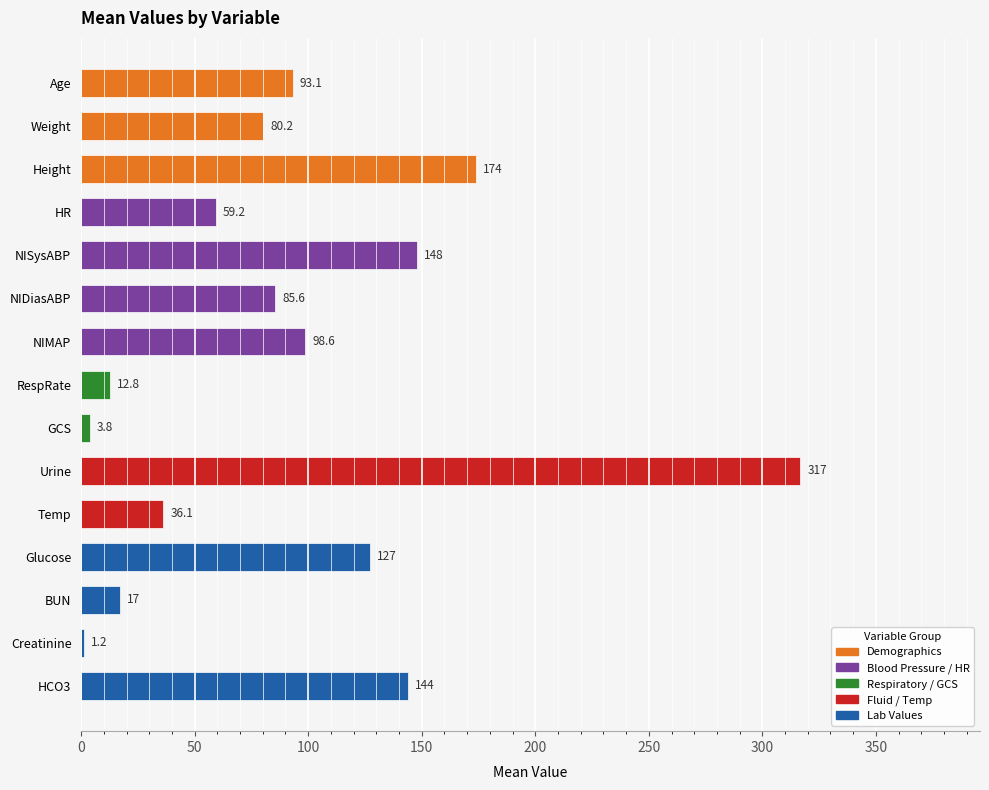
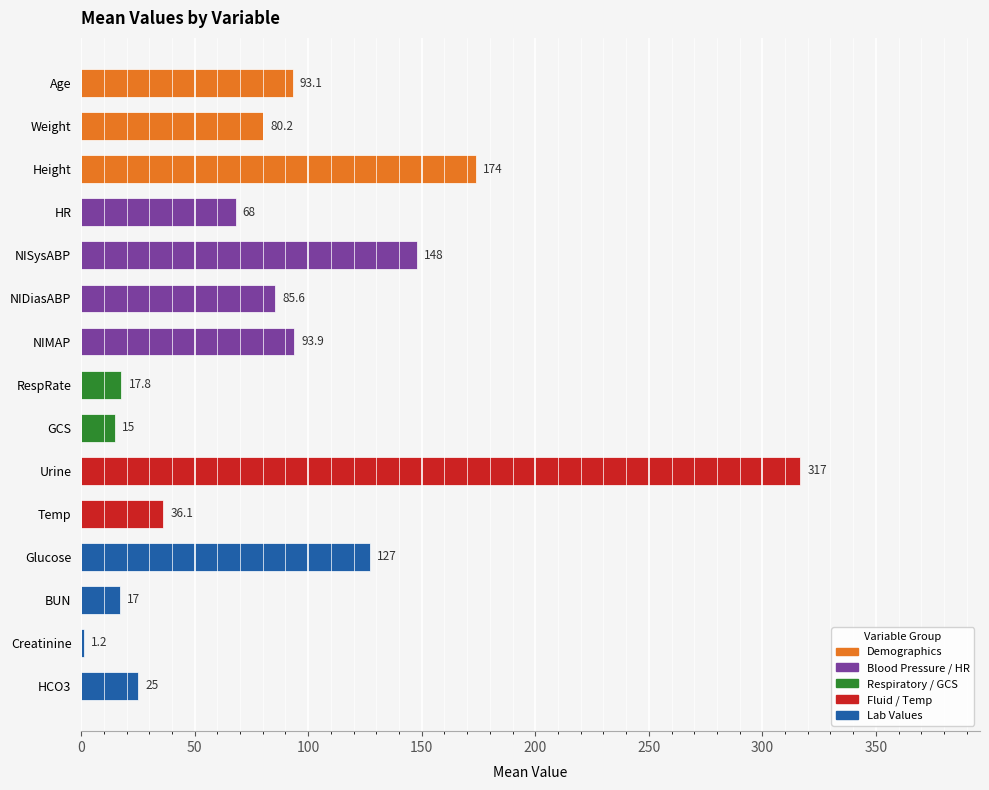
  {
    "Age": 93.1,
    "Weight": 80.2,
    "Height": 174,
-   "HR": 59.2,
+   "HR": 68,
    "NISysABP": 148,
    "NIDiasABP": 85.6,
-   "NIMAP": 98.6,
-   "RespRate": 12.8,
-   "GCS": 3.8,
+   "NIMAP": 93.9,
+   "RespRate": 17.8,
+   "GCS": 15,
    "Urine": 317,
    "Temp": 36.1,
    "Glucose": 127,
    "BUN": 17,
    "Creatinine": 1.2,
-   "HCO3": 144
+   "HCO3": 25
  }
